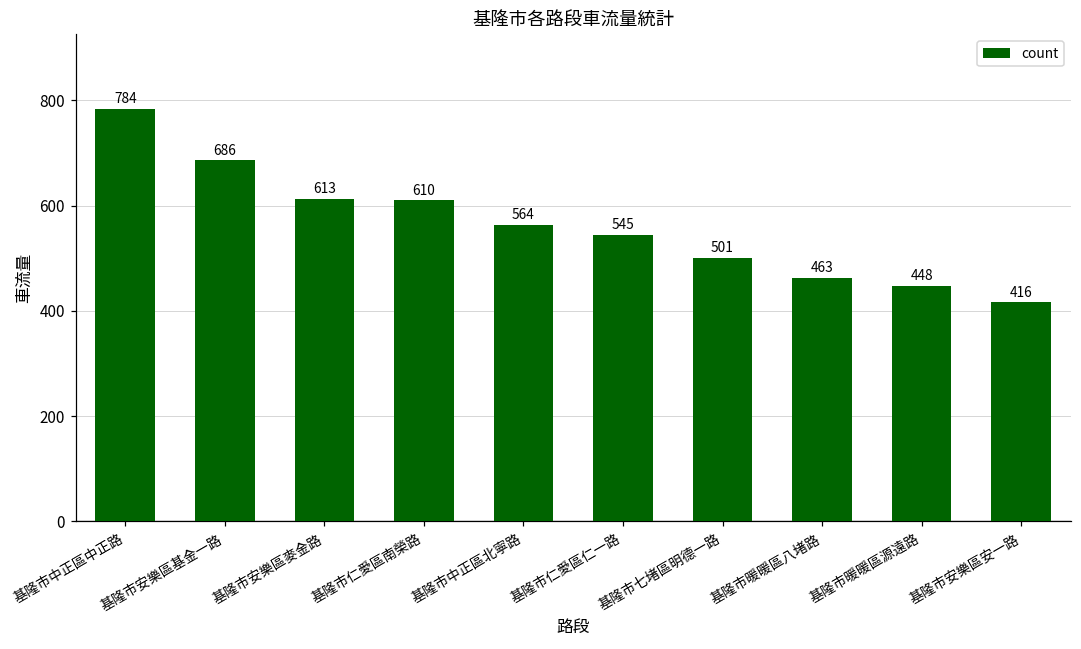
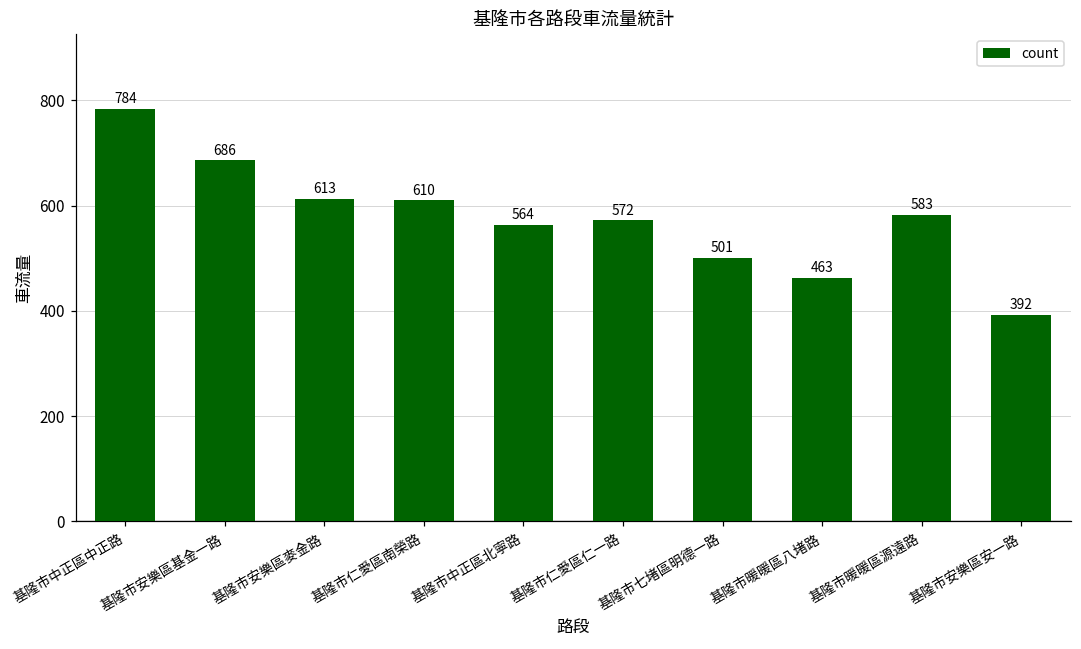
  {
    "基隆市中正區中正路": 784,
    "基隆市安樂區基金一路": 686,
    "基隆市安樂區麥金路": 613,
    "基隆市仁愛區南榮路": 610,
    "基隆市中正區北寧路": 564,
-   "基隆市仁愛區仁一路": 545,
+   "基隆市仁愛區仁一路": 572,
    "基隆市七堵區明德一路": 501,
    "基隆市暖暖區八堵路": 463,
-   "基隆市暖暖區源遠路": 448,
-   "基隆市安樂區安一路": 416
+   "基隆市暖暖區源遠路": 583,
+   "基隆市安樂區安一路": 392
  }
